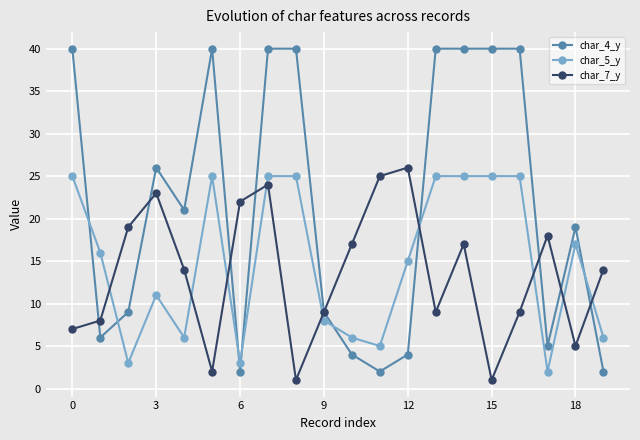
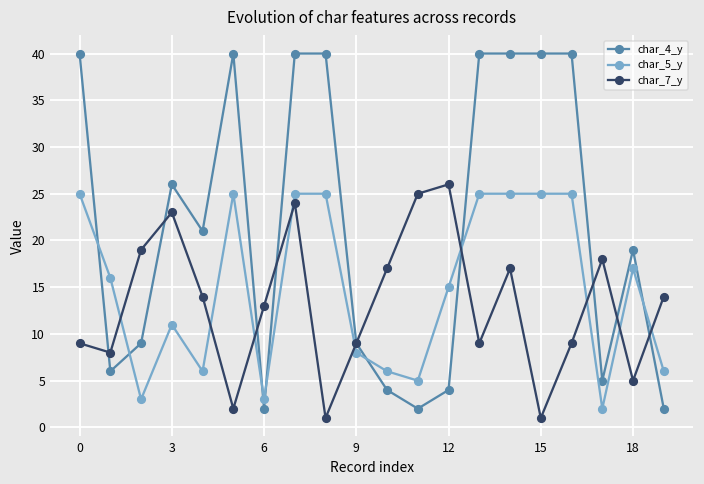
  {
    "char_7_y": {
-     "0": 7,
+     "0": 9,
      "3": 23,
-     "6": 22,
+     "6": 13,
      "12": 26,
      "15": 1,
      "18": 5
    }
  }
